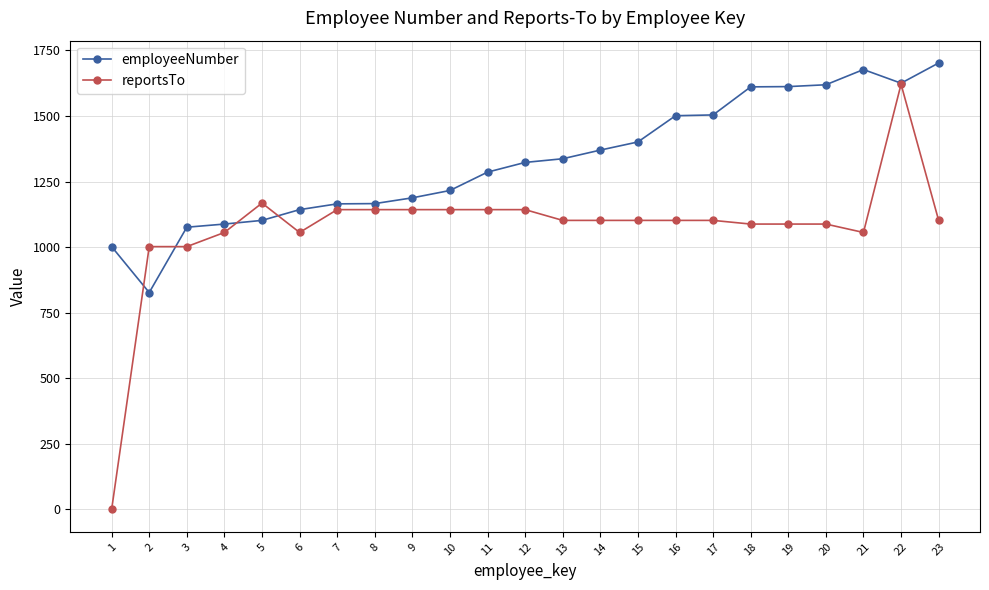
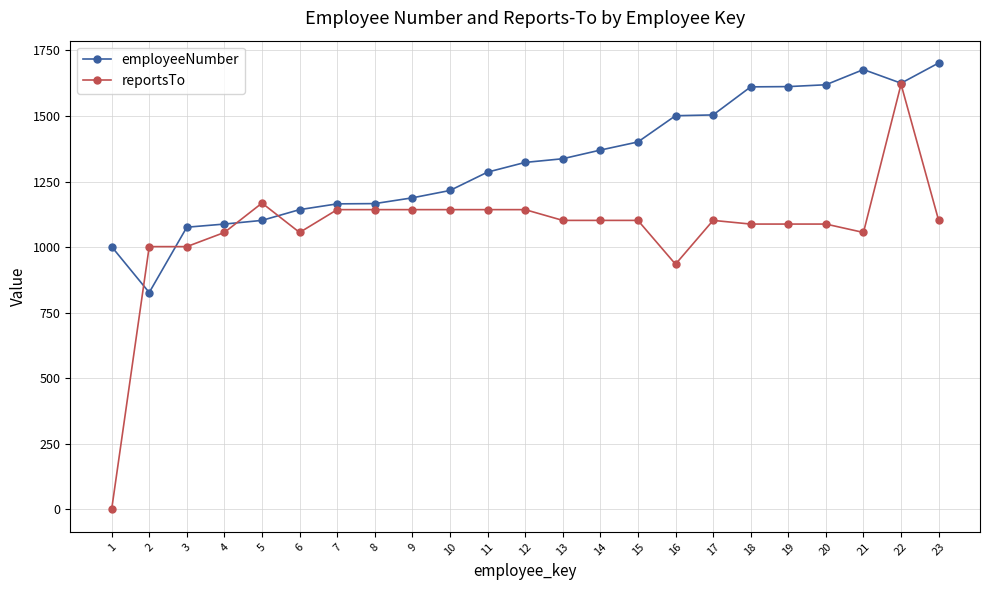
  {
    "employeeNumber": {
      "1": 1000,
      "2": 830,
      "3": 1080,
      "4": 1090,
      "5": 1100,
      "6": 1140,
      "7": 1170,
      "8": 1170,
      "9": 1190,
      "10": 1220,
      "11": 1290,
      "12": 1320,
      "13": 1340,
      "14": 1370,
      "15": 1400,
      "16": 1500,
      "17": 1500,
      "18": 1610,
      "19": 1610,
      "20": 1620,
      "21": 1680,
      "23": 1700
    },
    "reportsTo": {
      "1": 0,
      "2": 1000,
      "3": 1000,
      "4": 1060,
      "5": 1170,
      "6": 1060,
      "7": 1140,
      "8": 1140,
      "9": 1140,
      "10": 1140,
      "11": 1140,
      "12": 1140,
      "13": 1100,
      "14": 1100,
      "15": 1100,
-     "16": 1100,
+     "16": 940,
      "17": 1100,
      "18": 1090,
      "19": 1090,
      "20": 1090,
      "21": 1060,
      "23": 1100
    }
  }
